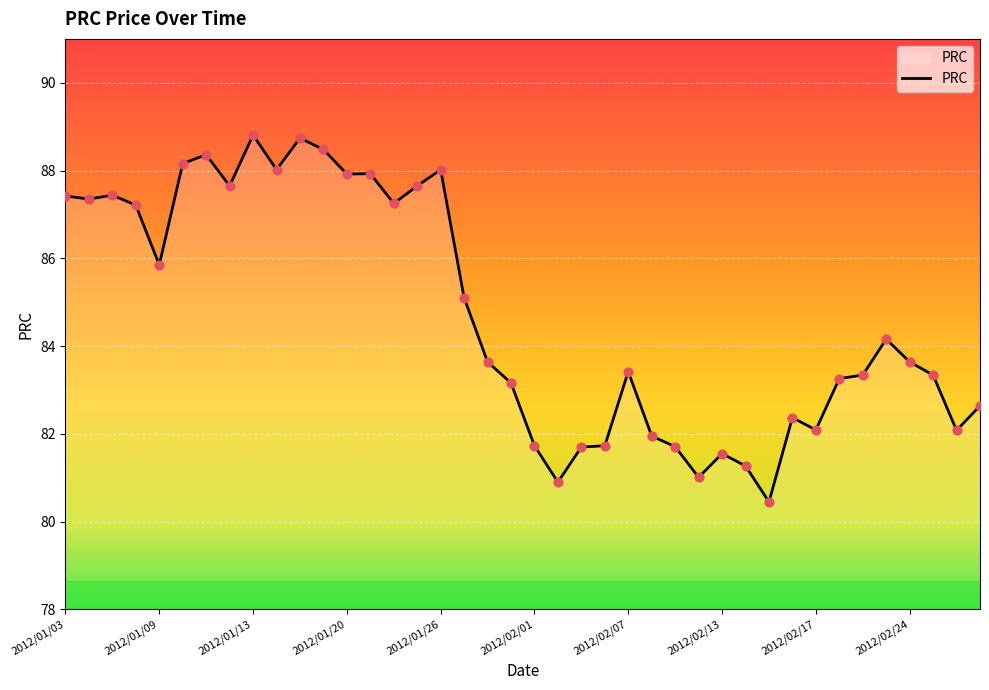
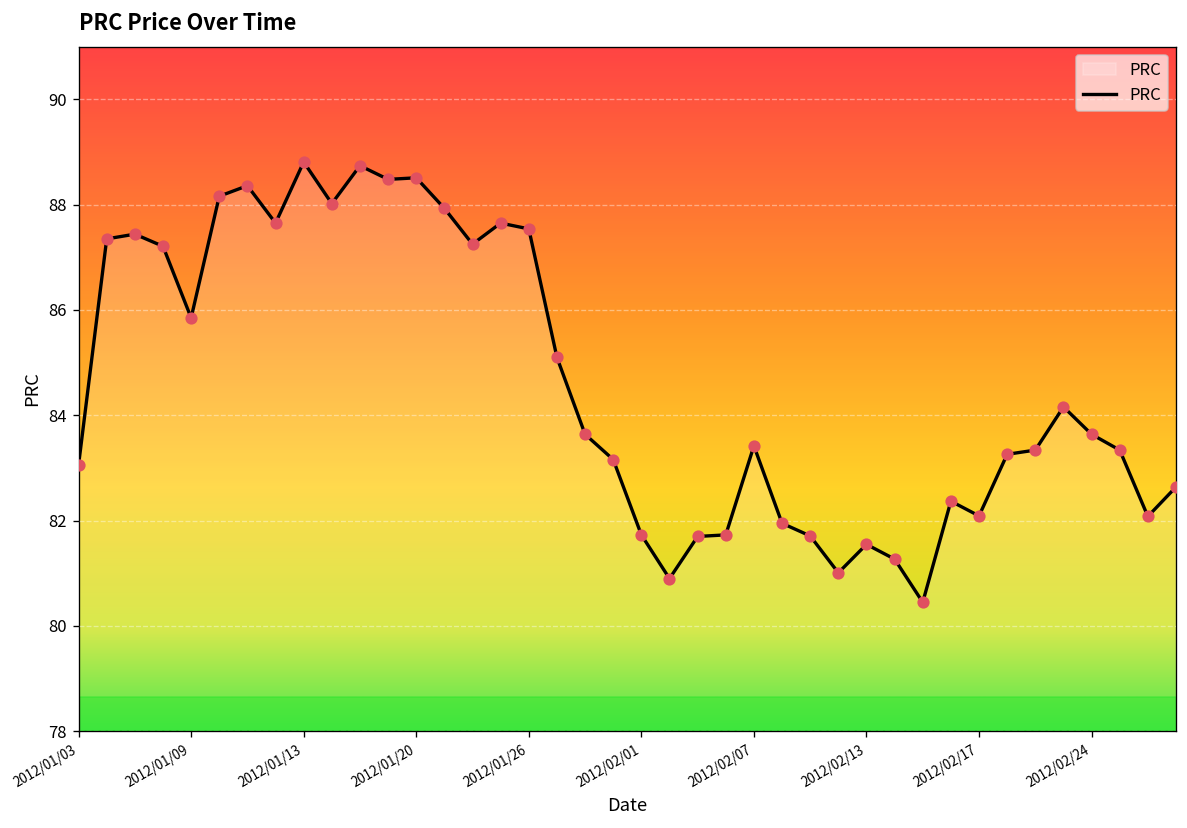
  {
-   "2012/01/03": 87.4,
+   "2012/01/03": 83.1,
    "2012/01/09": 85.9,
    "2012/01/13": 88.8,
-   "2012/01/20": 87.9,
-   "2012/01/26": 88.0,
+   "2012/01/20": 88.5,
+   "2012/01/26": 87.5,
    "2012/02/01": 81.7,
    "2012/02/07": 83.4,
    "2012/02/13": 81.6,
    "2012/02/17": 82.1,
    "2012/02/24": 83.6
  }
